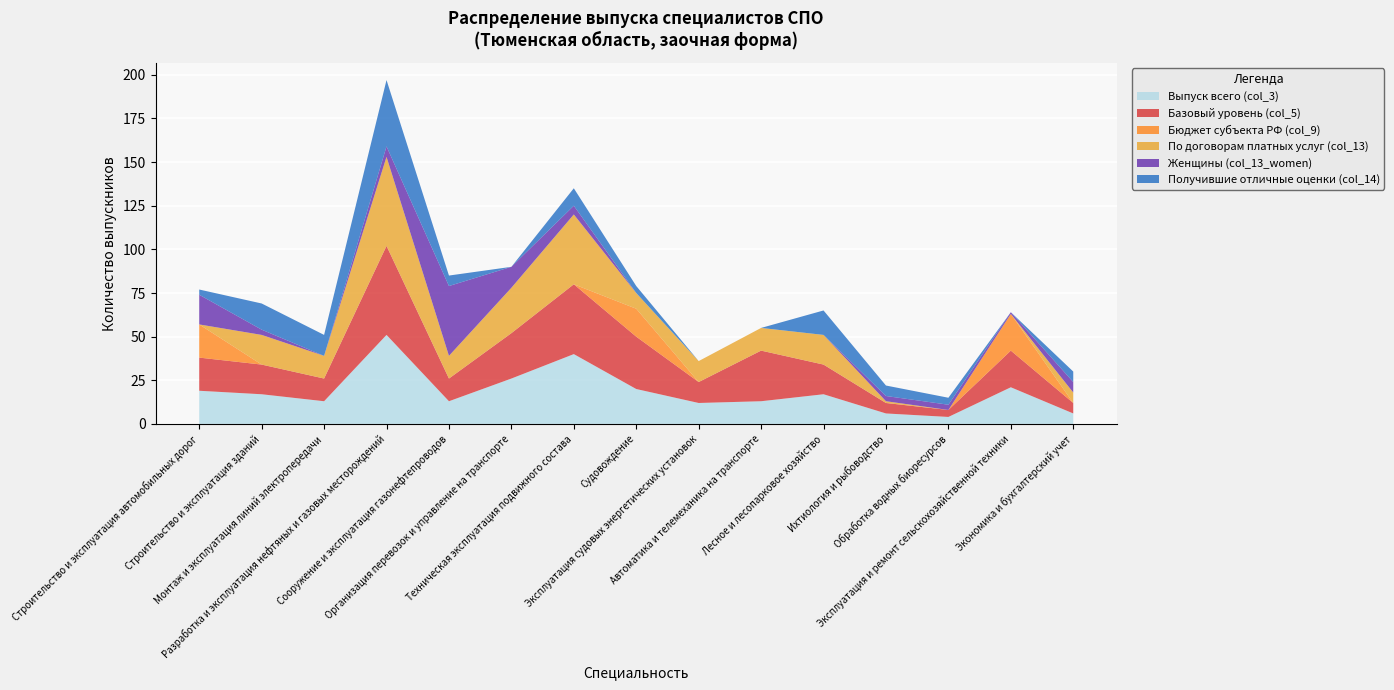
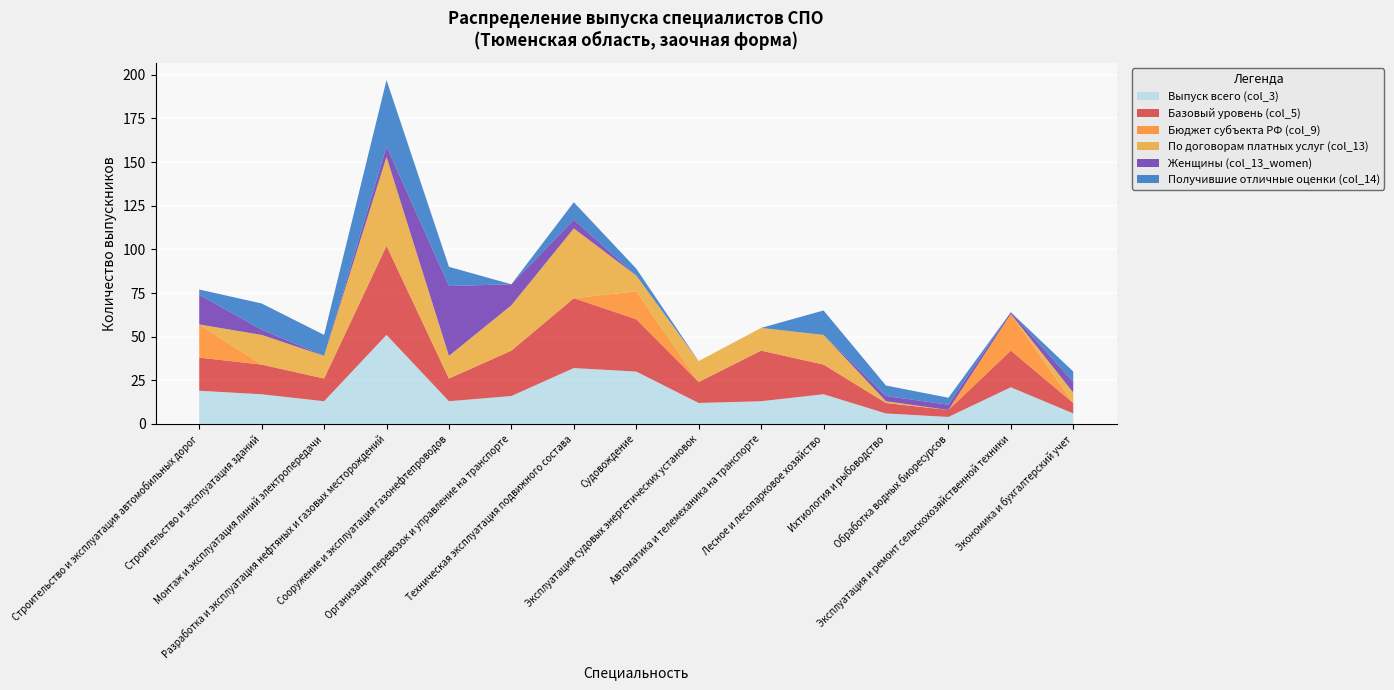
  {
    "Выпуск всего (col_3)": {
      "Строительство и эксплуатация автомобильных дорог": 19,
      "Строительство и эксплуатация зданий": 17,
      "Монтаж и эксплуатация линий электропередачи": 13,
      "Разработка и эксплуатация нефтяных и газовых месторождений": 51,
      "Сооружение и эксплуатация газонефтепроводов": 13,
-     "Организация перевозок и управление на транспорте": 26,
-     "Техническая эксплуатация подвижного состава": 40,
-     "Судовождение": 20,
+     "Организация перевозок и управление на транспорте": 16,
+     "Техническая эксплуатация подвижного состава": 32,
+     "Судовождение": 30,
      "Эксплуатация судовых энергетических установок": 12,
      "Автоматика и телемеханика на транспорте": 13,
      "Лесное и лесопарковое хозяйство": 17,
      "Ихтиология и рыбоводство": 6,
      "Обработка водных биоресурсов": 4,
      "Эксплуатация и ремонт сельскохозяйственной техники": 21,
      "Экономика и бухгалтерский учет": 6
    },
    "Базовый уровень (col_5)": {
      "Строительство и эксплуатация автомобильных дорог": 19,
      "Судовождение": 30,
      "Эксплуатация и ремонт сельскохозяйственной техники": 21
    },
    "Женщины (col_13_women)": {
      "Строительство и эксплуатация автомобильных дорог": 17,
      "Строительство и эксплуатация зданий": 3,
      "Разработка и эксплуатация нефтяных и газовых месторождений": 6,
      "Сооружение и эксплуатация газонефтепроводов": 40,
      "Техническая эксплуатация подвижного состава": 5,
      "Ихтиология и рыбоводство": 3,
      "Обработка водных биоресурсов": 3,
      "Экономика и бухгалтерский учет": 6
    },
    "Получившие отличные оценки (col_14)": {
      "Строительство и эксплуатация автомобильных дорог": 3,
      "Строительство и эксплуатация зданий": 15,
      "Монтаж и эксплуатация линий электропередачи": 12,
      "Разработка и эксплуатация нефтяных и газовых месторождений": 38,
-     "Сооружение и эксплуатация газонефтепроводов": 6,
+     "Сооружение и эксплуатация газонефтепроводов": 11,
      "Техническая эксплуатация подвижного состава": 10,
      "Судовождение": 4,
      "Лесное и лесопарковое хозяйство": 14,
      "Ихтиология и рыбоводство": 6,
      "Обработка водных биоресурсов": 4,
      "Экономика и бухгалтерский учет": 6
    }
  }
